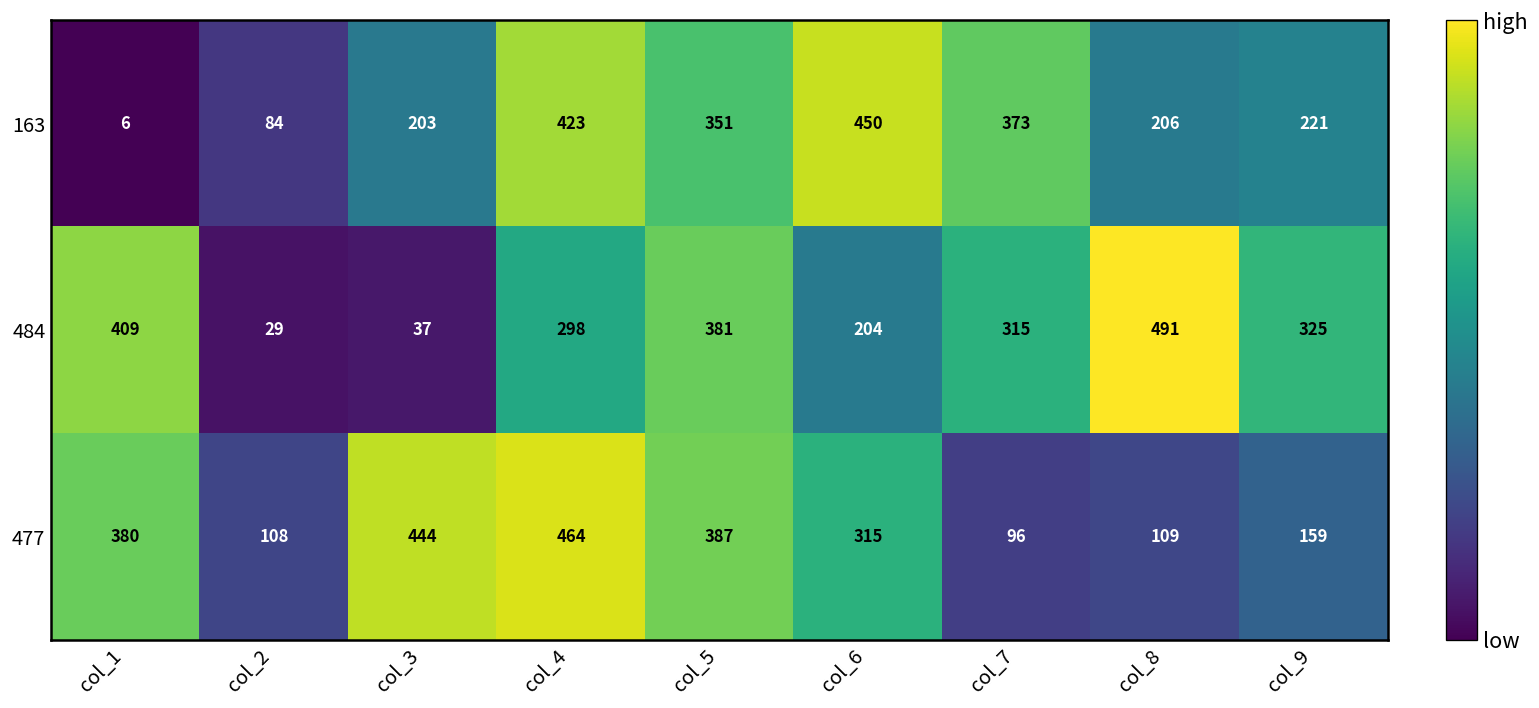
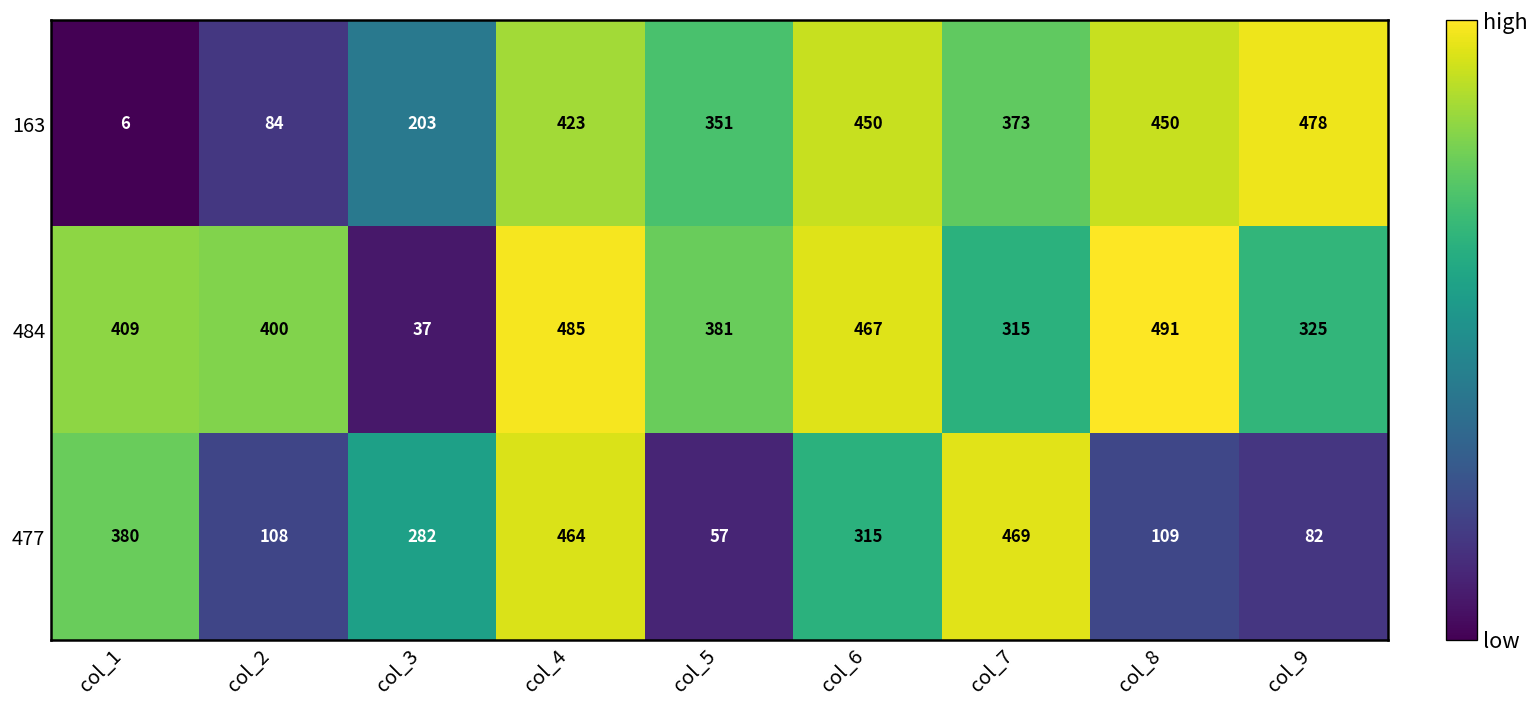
  {
    "163": {
      "col_1": 6,
      "col_2": 84,
      "col_3": 203,
      "col_4": 423,
      "col_5": 351,
      "col_6": 450,
      "col_7": 373,
-     "col_8": 206,
-     "col_9": 221
+     "col_8": 450,
+     "col_9": 478
    },
    "484": {
      "col_1": 409,
-     "col_2": 29,
+     "col_2": 400,
      "col_3": 37,
-     "col_4": 298,
+     "col_4": 485,
      "col_5": 381,
-     "col_6": 204,
+     "col_6": 467,
      "col_7": 315,
      "col_8": 491,
      "col_9": 325
    },
    "477": {
      "col_1": 380,
      "col_2": 108,
-     "col_3": 444,
+     "col_3": 282,
      "col_4": 464,
-     "col_5": 387,
+     "col_5": 57,
      "col_6": 315,
-     "col_7": 96,
+     "col_7": 469,
      "col_8": 109,
-     "col_9": 159
+     "col_9": 82
    }
  }
